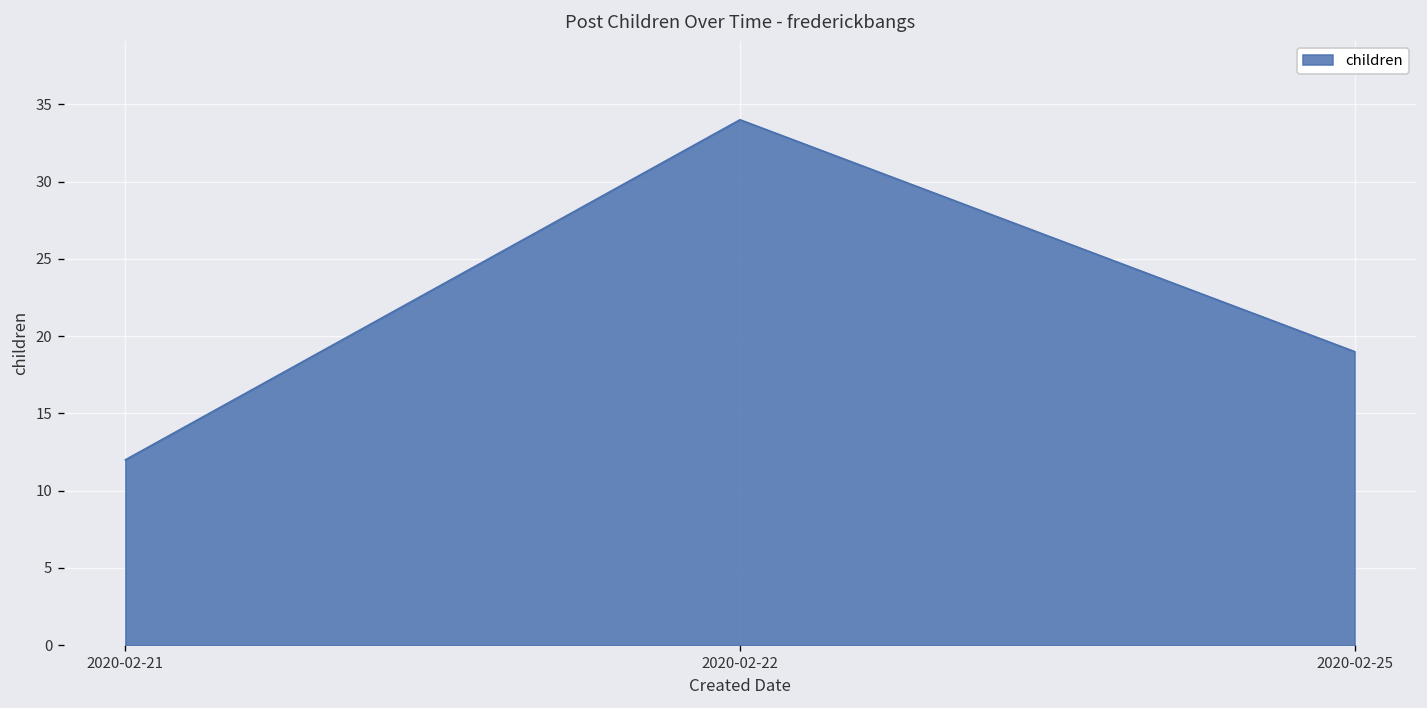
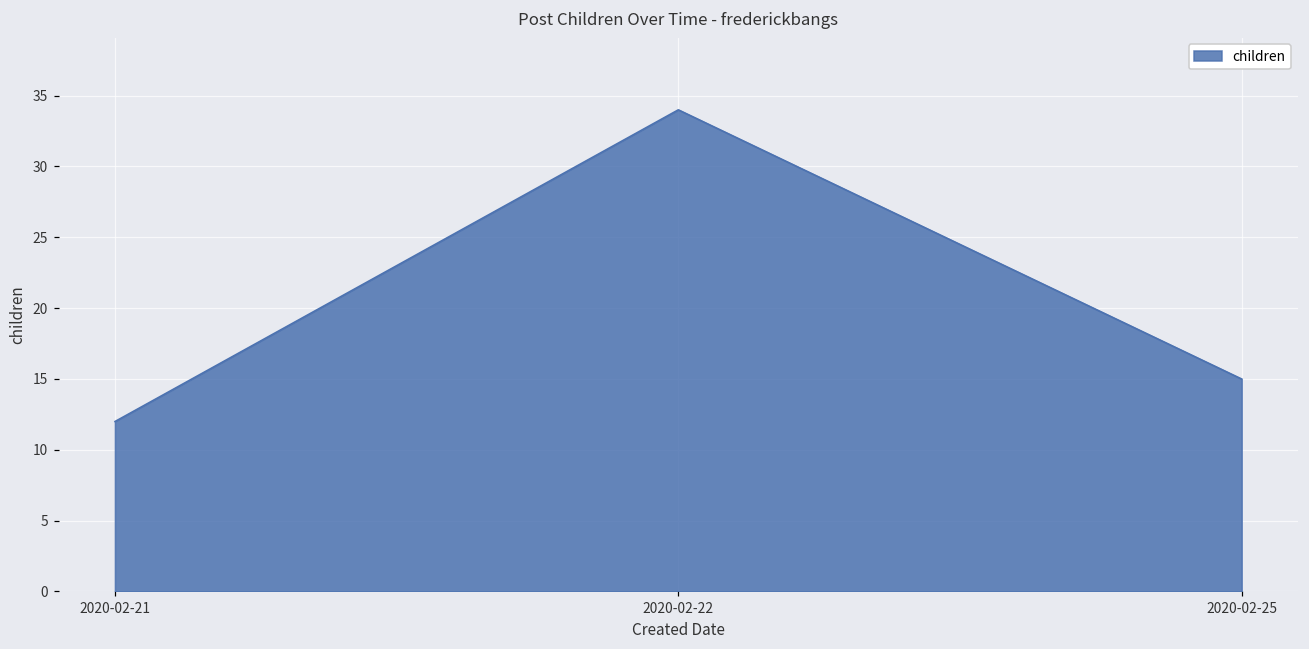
  {
    "2020-02-21": 12,
    "2020-02-22": 34,
-   "2020-02-25": 19
+   "2020-02-25": 15
  }
